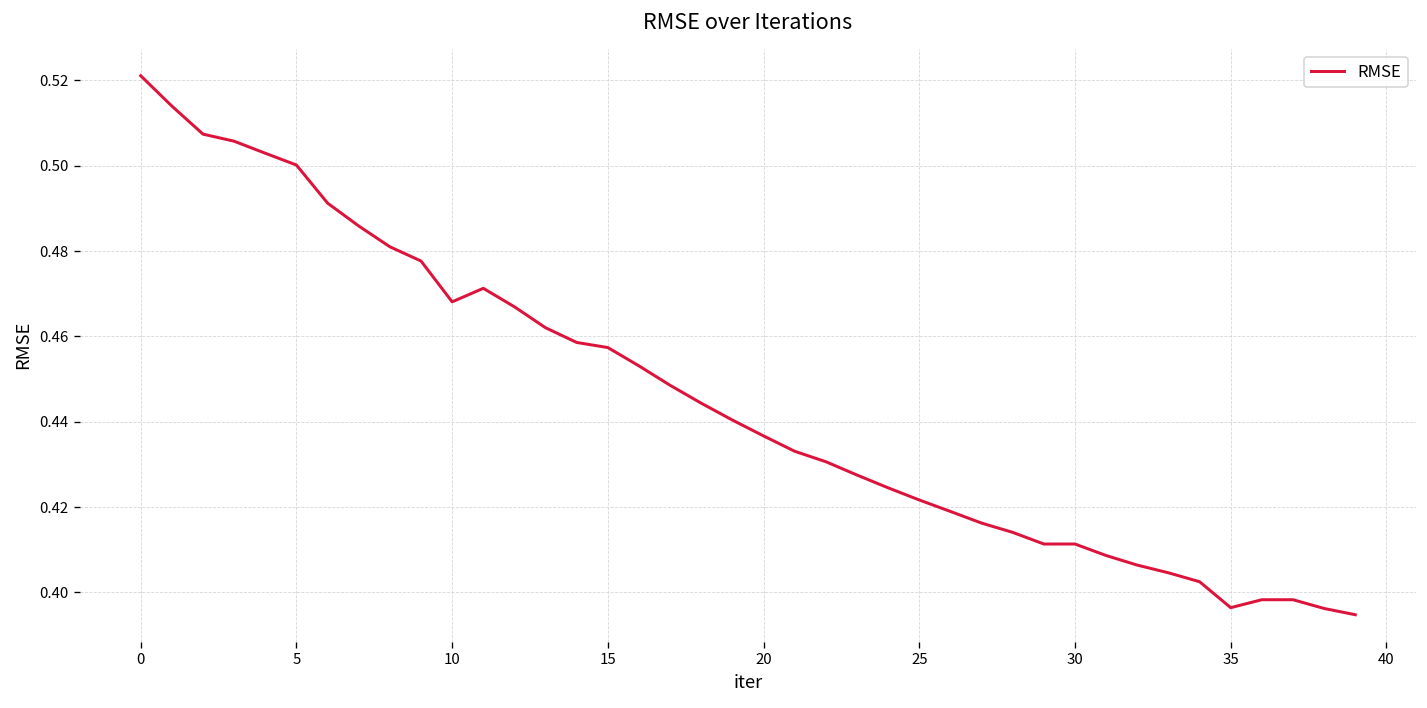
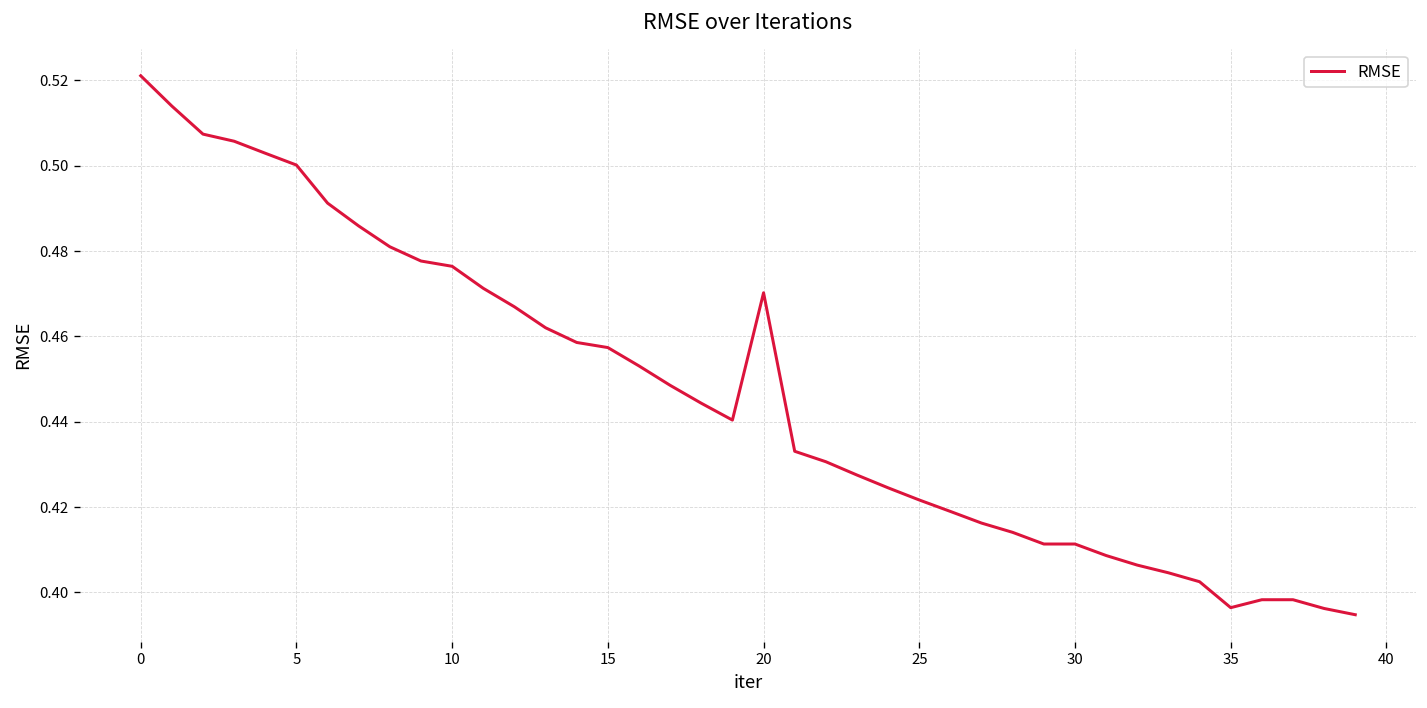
  {
    "0": 0.521,
    "5": 0.500,
-   "10": 0.468,
+   "10": 0.476,
    "15": 0.457,
-   "20": 0.437,
+   "20": 0.470,
    "25": 0.422,
    "30": 0.411,
    "35": 0.396
  }
